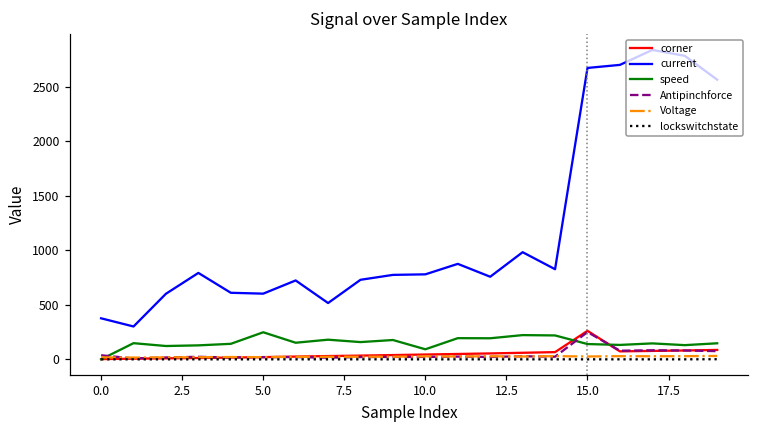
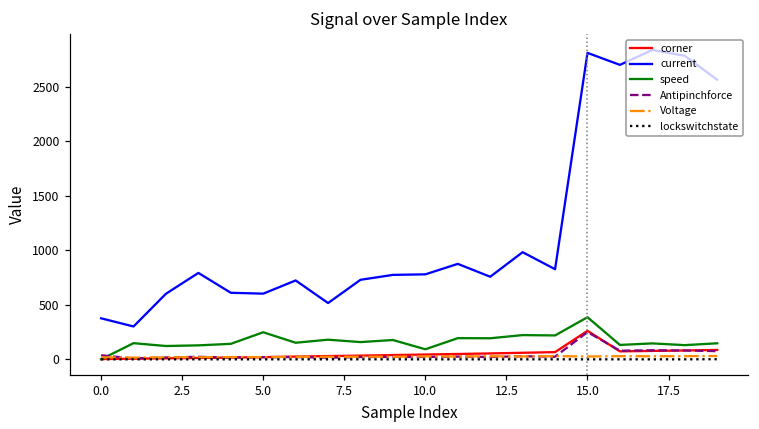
  {
    "current": {
      "0.0": 400,
      "5.0": 600,
      "10.0": 800,
-     "15.0": 2700
+     "15.0": 2800
    },
    "speed": {
      "5.0": 200,
      "10.0": 100,
-     "15.0": 100
+     "15.0": 400
    },
    "Voltage": {
      "15.0": 0
    },
    "lockswitchstate": {
      "15.0": 0
    }
  }
